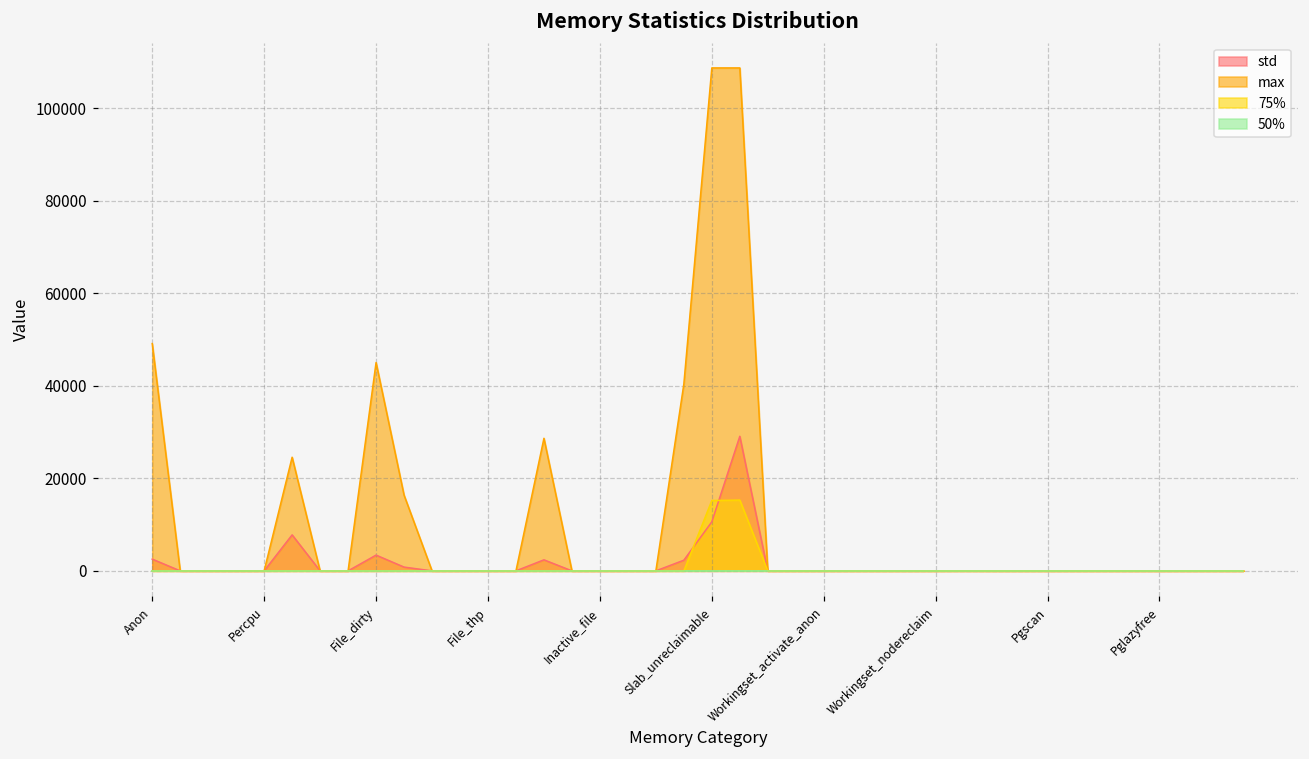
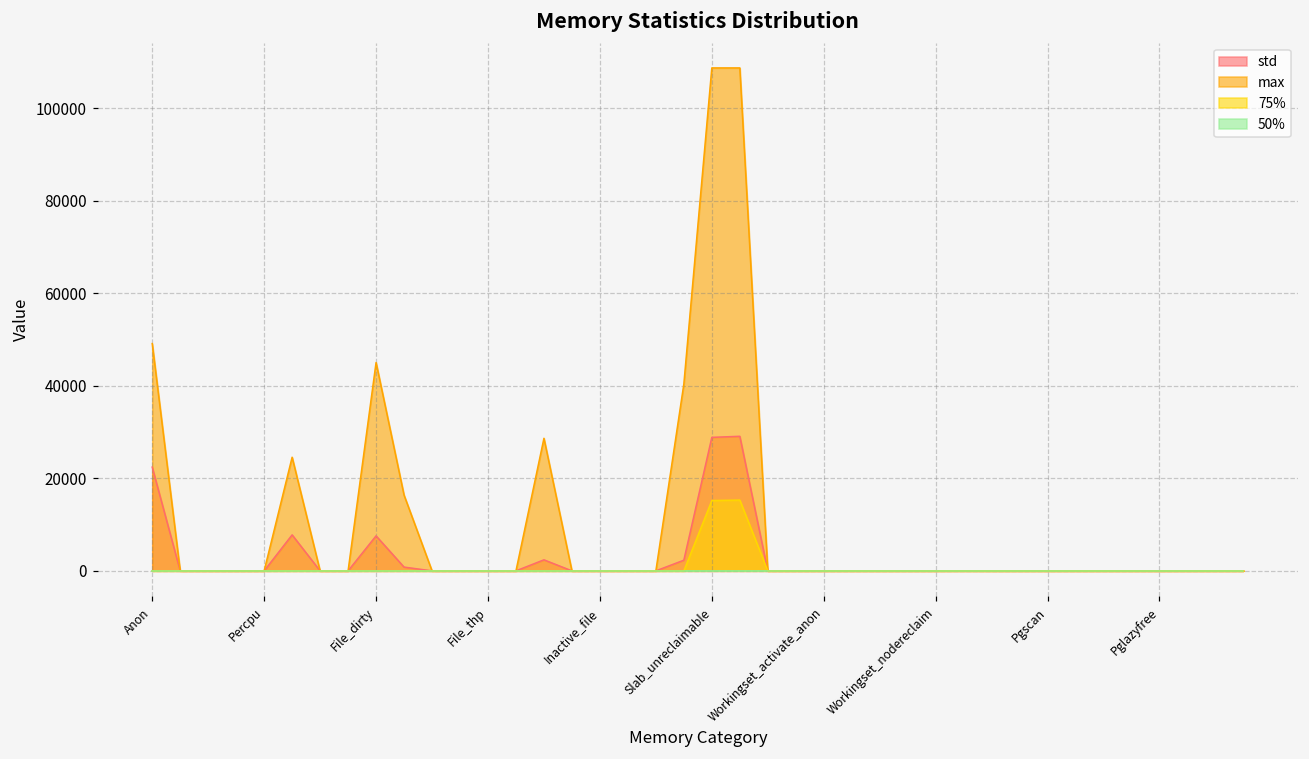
  {
    "std": {
-     "Anon": 3000,
-     "File_dirty": 3000,
-     "Slab_unreclaimable": 11000
+     "Anon": 22000,
+     "File_dirty": 8000,
+     "Slab_unreclaimable": 29000
    },
    "50%": {
      "Slab_unreclaimable": 0
    }
  }
